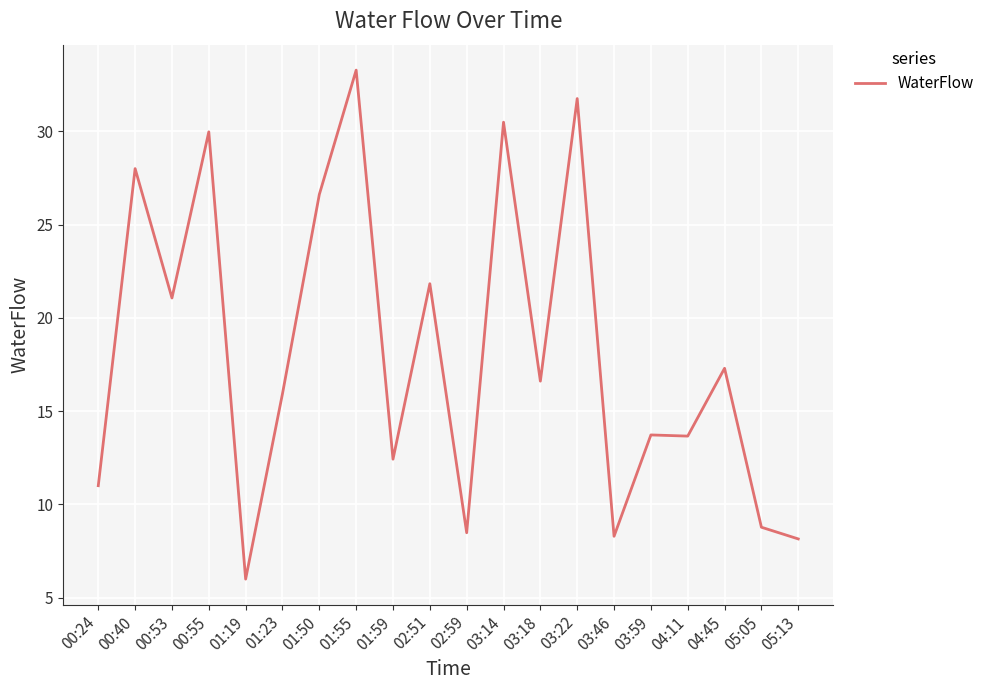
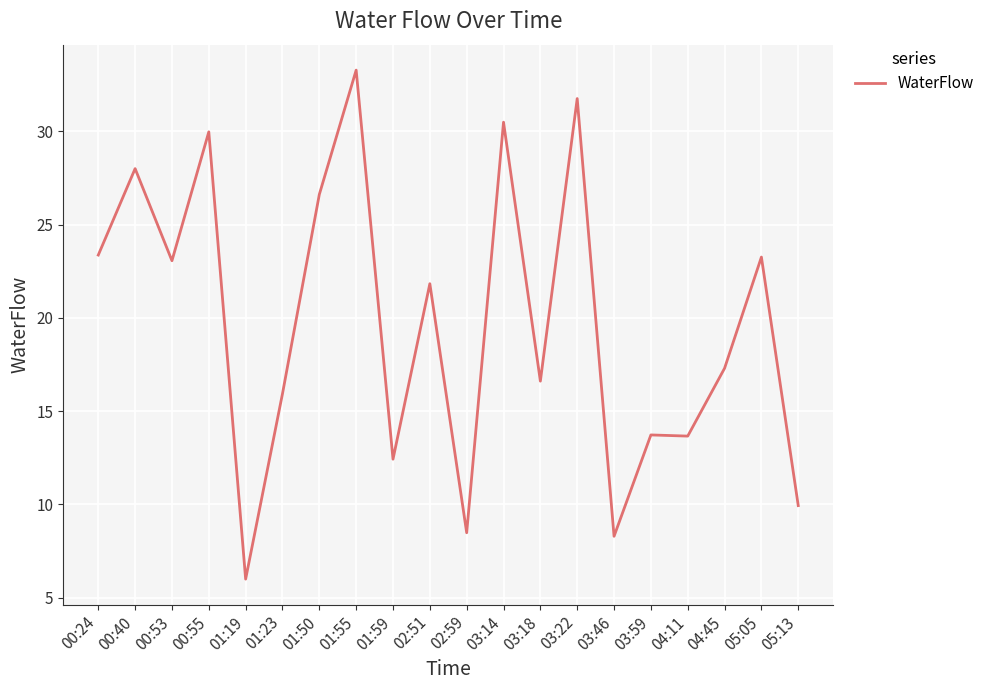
  {
-   "00:24": 11.0,
+   "00:24": 23.4,
    "00:40": 28.0,
-   "00:53": 21.1,
+   "00:53": 23.1,
    "00:55": 30.0,
    "01:19": 6.0,
    "01:23": 15.9,
    "01:50": 26.6,
    "01:55": 33.3,
    "01:59": 12.4,
    "02:51": 21.8,
    "02:59": 8.5,
    "03:14": 30.5,
    "03:18": 16.6,
    "03:22": 31.8,
    "03:46": 8.3,
    "03:59": 13.7,
    "04:11": 13.7,
    "04:45": 17.3,
-   "05:05": 8.8,
-   "05:13": 8.2
+   "05:05": 23.3,
+   "05:13": 9.9
  }
